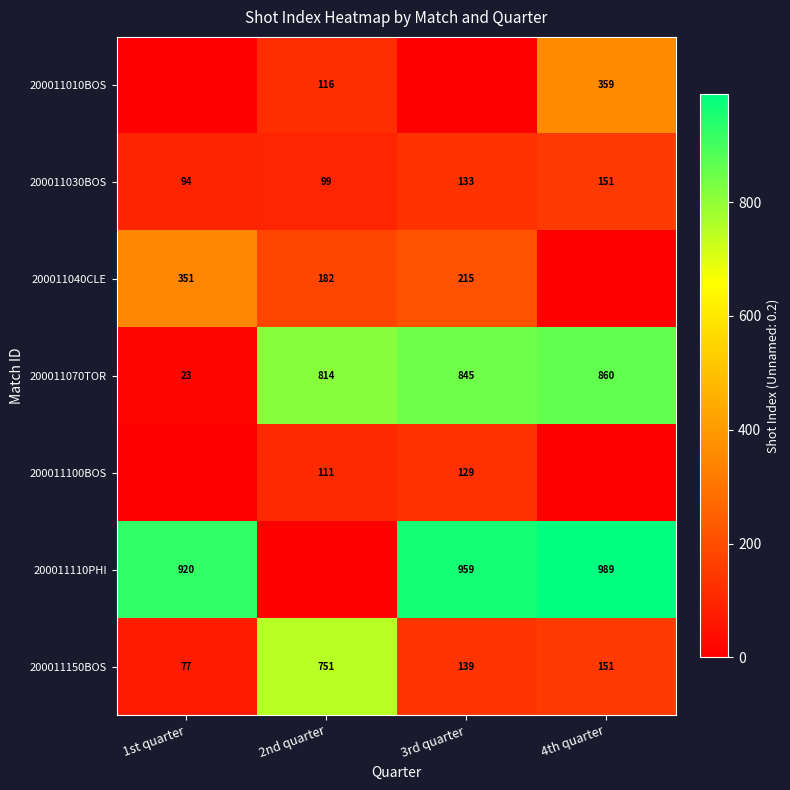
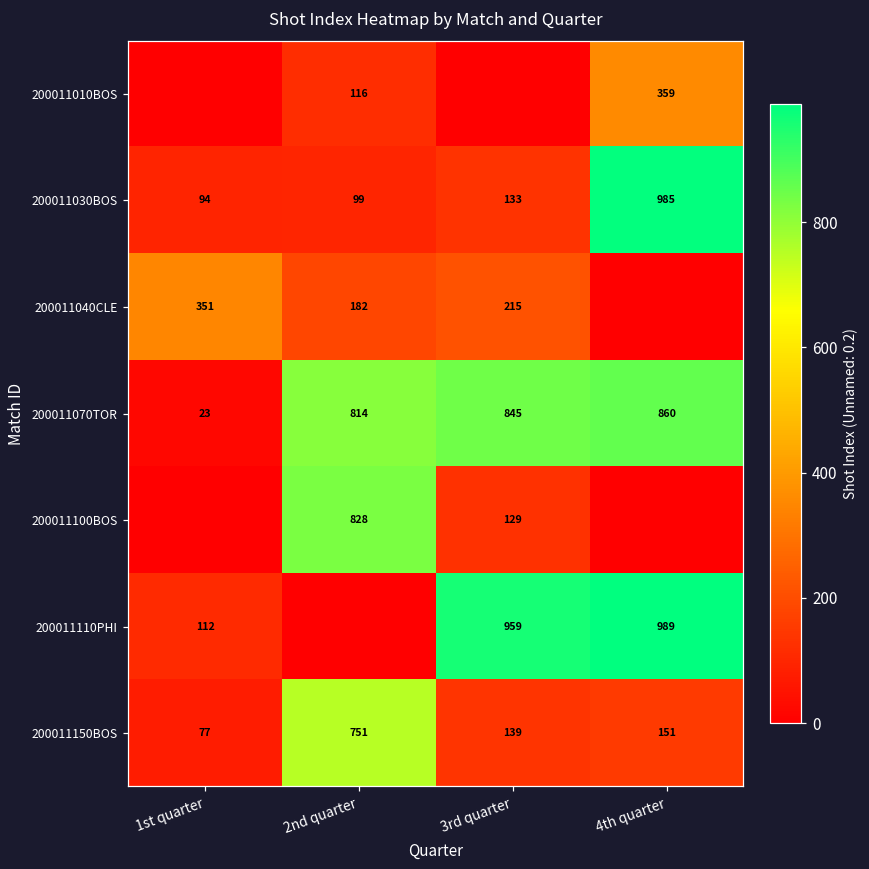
  {
    "200011010BOS": {
      "2nd quarter": 116,
      "4th quarter": 359
    },
    "200011030BOS": {
      "1st quarter": 94,
      "2nd quarter": 99,
      "3rd quarter": 133,
-     "4th quarter": 151
+     "4th quarter": 985
    },
    "200011040CLE": {
      "1st quarter": 351,
      "2nd quarter": 182,
      "3rd quarter": 215
    },
    "200011070TOR": {
      "1st quarter": 23,
      "2nd quarter": 814,
      "3rd quarter": 845,
      "4th quarter": 860
    },
    "200011100BOS": {
-     "2nd quarter": 111,
+     "2nd quarter": 828,
      "3rd quarter": 129
    },
    "200011110PHI": {
-     "1st quarter": 920,
+     "1st quarter": 112,
      "3rd quarter": 959,
      "4th quarter": 989
    },
    "200011150BOS": {
      "1st quarter": 77,
      "2nd quarter": 751,
      "3rd quarter": 139,
      "4th quarter": 151
    }
  }
